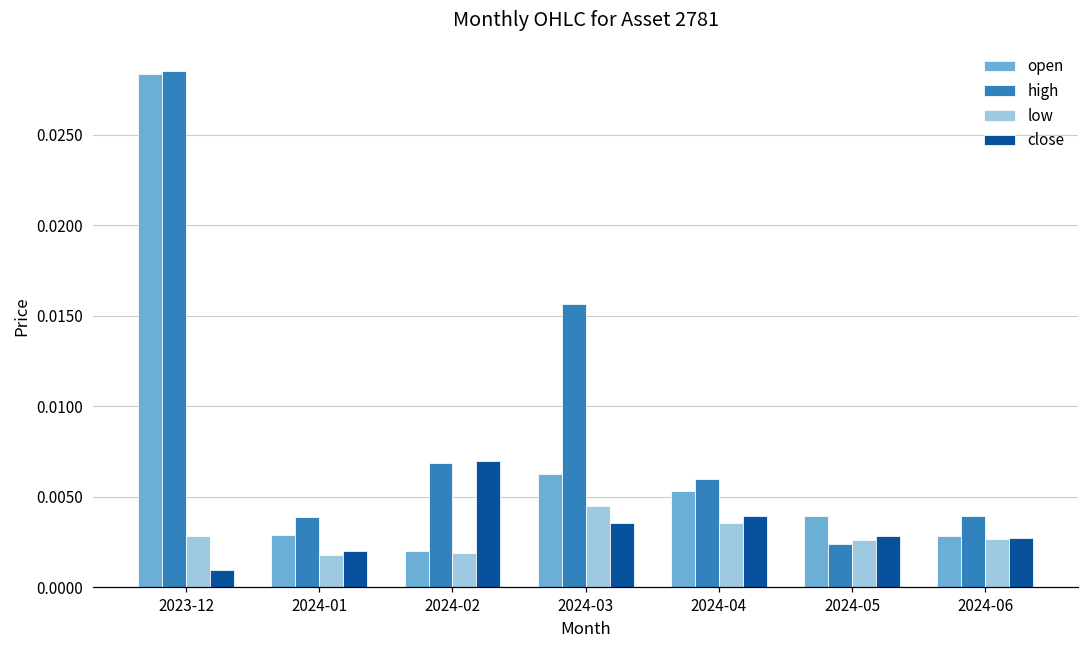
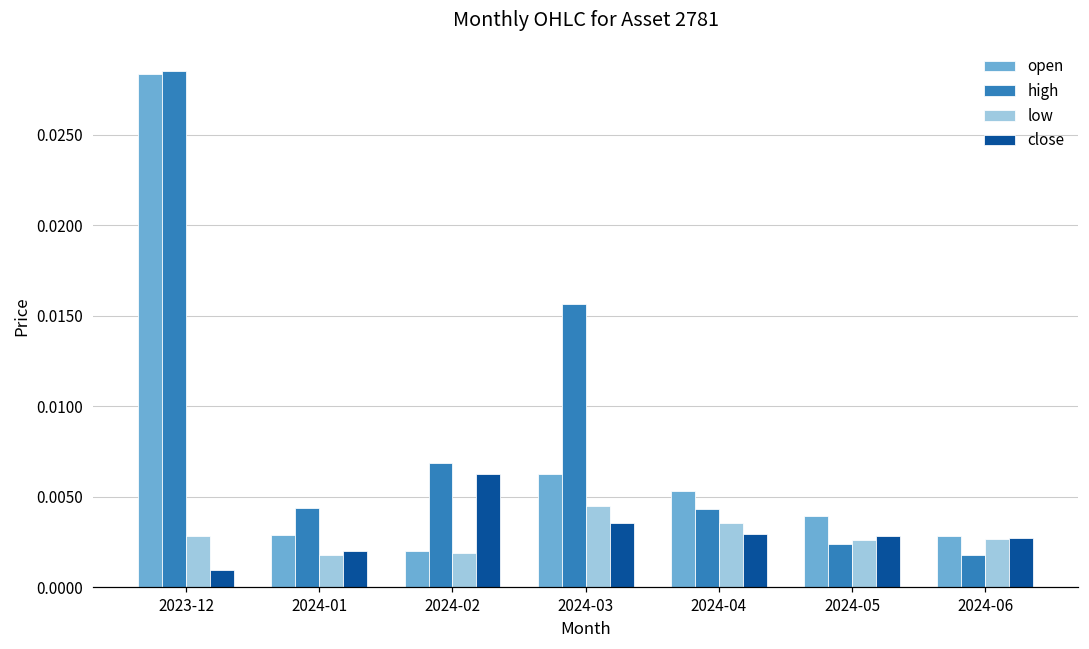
  {
    "high": {
      "2023-12": 0.0286,
-     "2024-01": 0.0039,
+     "2024-01": 0.0044,
      "2024-02": 0.0069,
      "2024-03": 0.0156,
-     "2024-04": 0.0060,
+     "2024-04": 0.0043,
      "2024-05": 0.0024,
-     "2024-06": 0.0040
+     "2024-06": 0.0018
    },
    "close": {
      "2023-12": 0.0009,
      "2024-01": 0.0020,
-     "2024-02": 0.0070,
+     "2024-02": 0.0063,
      "2024-03": 0.0036,
-     "2024-04": 0.0039,
+     "2024-04": 0.0029,
      "2024-05": 0.0028,
      "2024-06": 0.0027
    }
  }
